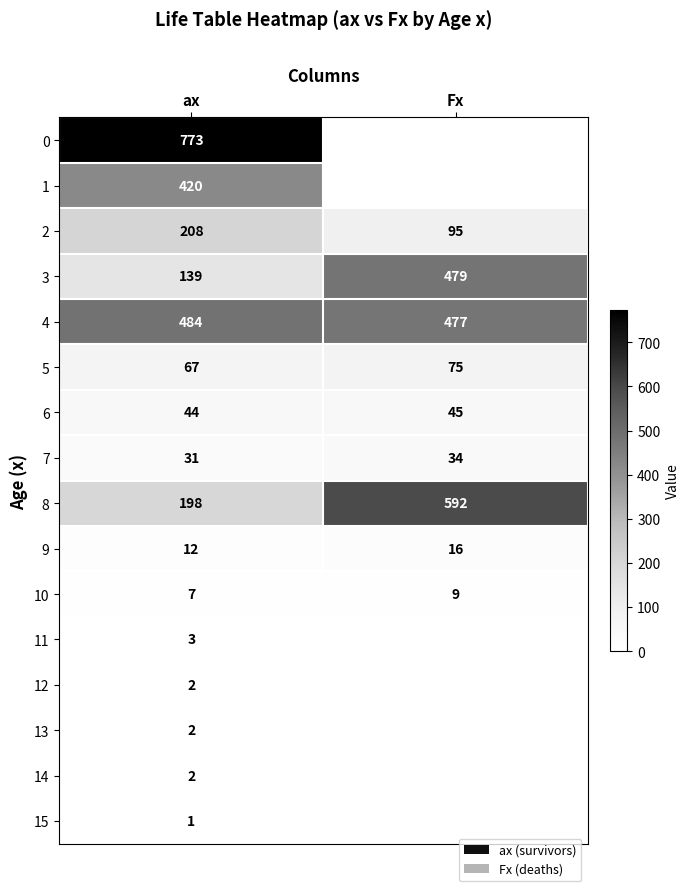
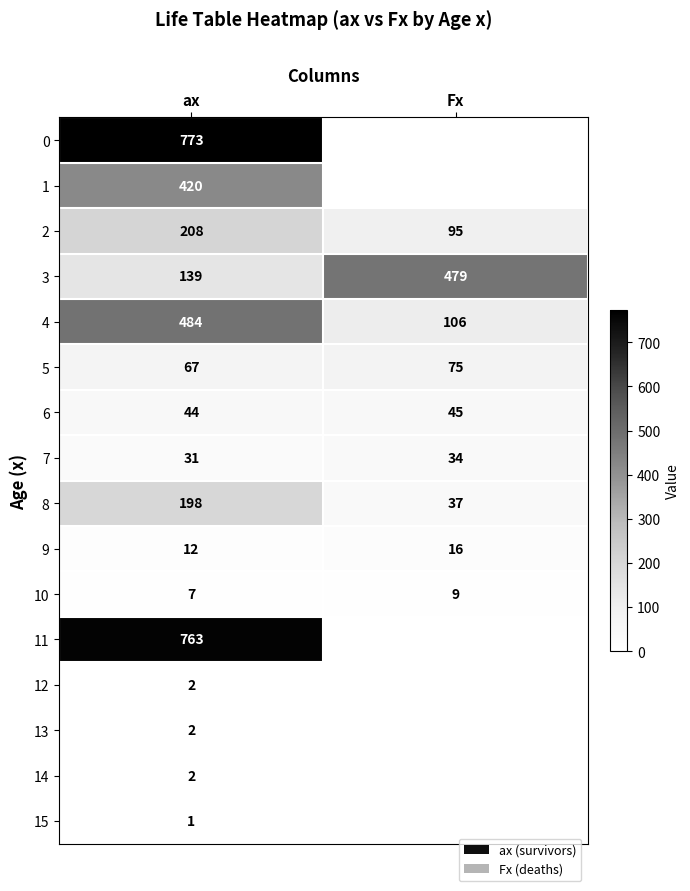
  {
    "0": {
      "ax": 773
    },
    "1": {
      "ax": 420
    },
    "2": {
      "ax": 208,
      "Fx": 95
    },
    "3": {
      "ax": 139,
      "Fx": 479
    },
    "4": {
      "ax": 484,
-     "Fx": 477
+     "Fx": 106
    },
    "5": {
      "ax": 67,
      "Fx": 75
    },
    "6": {
      "ax": 44,
      "Fx": 45
    },
    "7": {
      "ax": 31,
      "Fx": 34
    },
    "8": {
      "ax": 198,
-     "Fx": 592
+     "Fx": 37
    },
    "9": {
      "ax": 12,
      "Fx": 16
    },
    "10": {
      "ax": 7,
      "Fx": 9
    },
    "11": {
-     "ax": 3
+     "ax": 763
    },
    "12": {
      "ax": 2
    },
    "13": {
      "ax": 2
    },
    "14": {
      "ax": 2
    },
    "15": {
      "ax": 1
    }
  }
